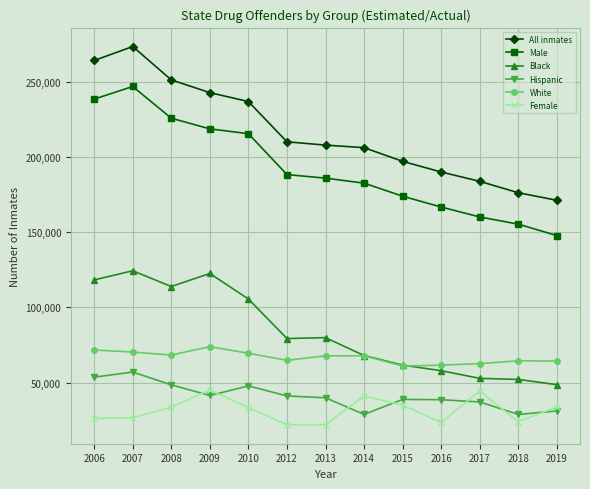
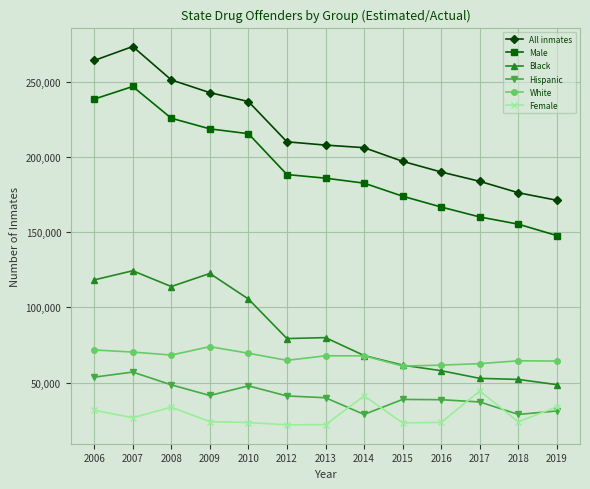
  {
    "Female": {
-     "2006": "26,000",
+     "2006": "32,000",
      "2007": "27,000",
      "2008": "34,000",
-     "2009": "45,000",
-     "2010": "33,000",
+     "2009": "24,000",
+     "2010": "23,000",
      "2012": "22,000",
      "2013": "22,000",
      "2014": "41,000",
-     "2015": "35,000",
+     "2015": "23,000",
      "2016": "24,000",
      "2017": "44,000",
      "2018": "24,000",
      "2019": "34,000"
    }
  }
